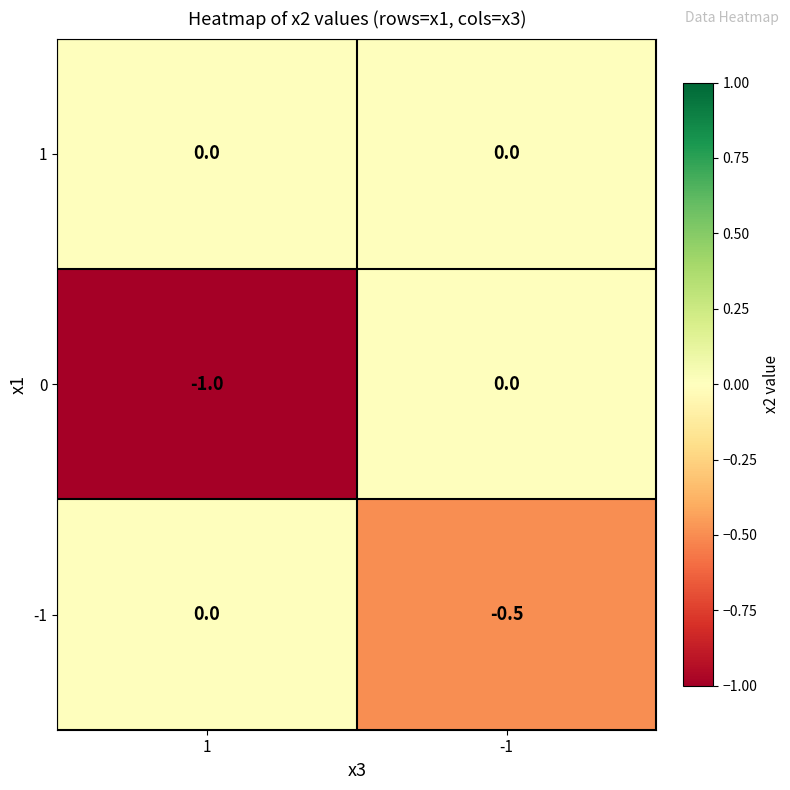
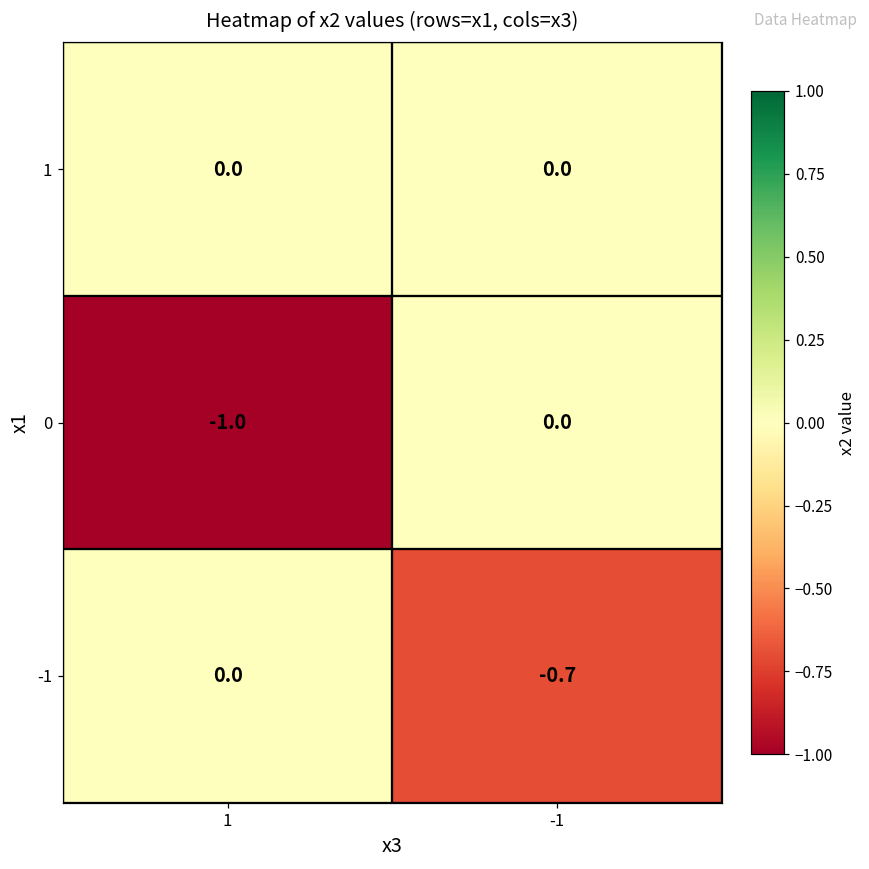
  {
    "1": {
      "1": 0.0,
      "-1": 0.0
    },
    "0": {
      "1": -1.0,
      "-1": 0.0
    },
    "-1": {
      "1": 0.0,
-     "-1": -0.5
+     "-1": -0.7
    }
  }
